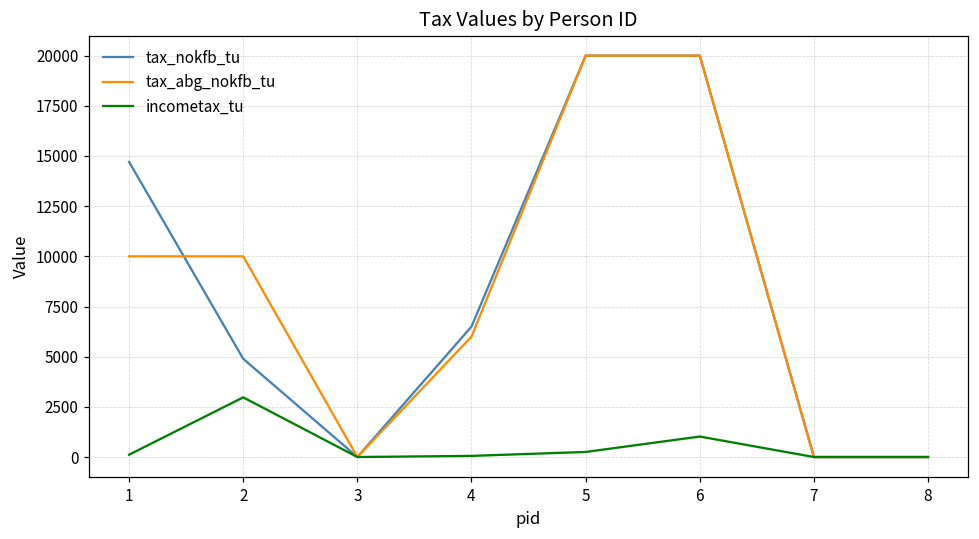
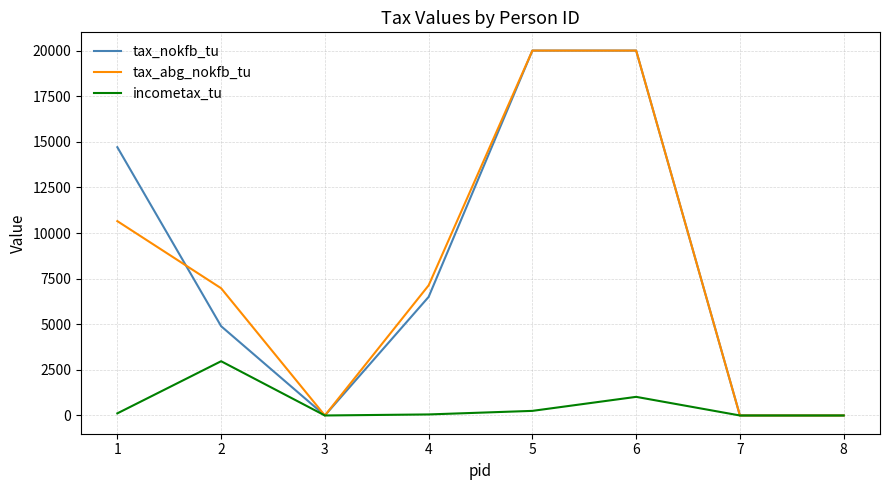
  {
    "tax_nokfb_tu": {
      "1": 14700,
      "2": 4900,
      "4": 6500
    },
    "tax_abg_nokfb_tu": {
-     "1": 10000,
-     "2": 10000,
-     "4": 6000
+     "1": 10700,
+     "2": 7000,
+     "4": 7100
    },
    "incometax_tu": {
      "1": 100,
      "2": 3000,
      "4": 100,
      "5": 300,
      "6": 1000
    }
  }
